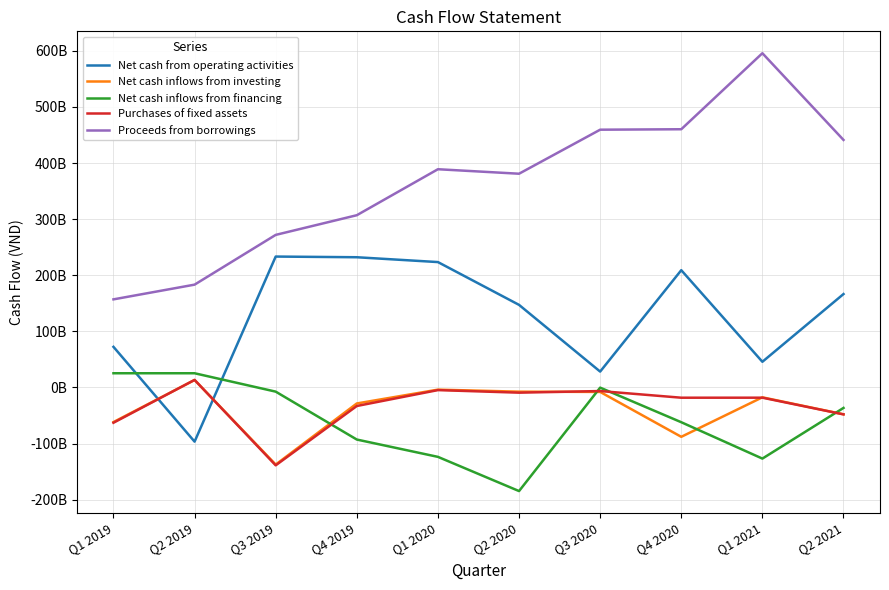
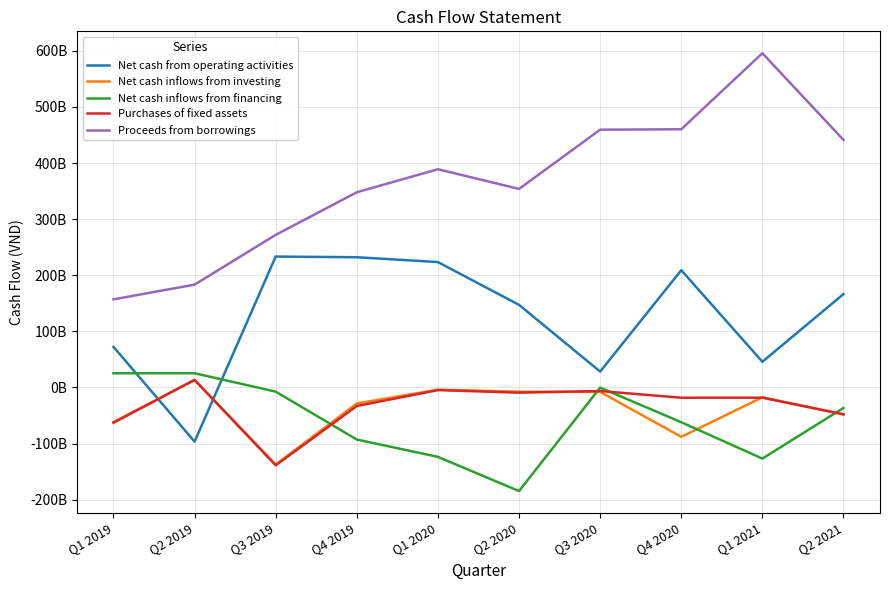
  {
    "Net cash from operating activities": {
      "Q1 2019": 70000000000,
      "Q2 2019": -100000000000,
      "Q3 2019": 230000000000,
      "Q4 2019": 230000000000,
      "Q1 2020": 220000000000,
      "Q2 2020": 150000000000,
      "Q3 2020": 30000000000,
      "Q4 2020": 210000000000,
      "Q1 2021": 50000000000,
      "Q2 2021": 170000000000
    },
    "Net cash inflows from investing": {
      "Q4 2020": -90000000000
    },
    "Net cash inflows from financing": {
      "Q1 2019": 30000000000,
      "Q2 2019": 30000000000,
      "Q3 2019": -10000000000,
      "Q4 2019": -90000000000,
      "Q1 2020": -120000000000,
      "Q2 2020": -180000000000,
      "Q3 2020": 0,
      "Q4 2020": -60000000000,
      "Q1 2021": -130000000000,
      "Q2 2021": -40000000000
    },
    "Purchases of fixed assets": {
      "Q4 2020": -20000000000
    },
    "Proceeds from borrowings": {
      "Q1 2019": 160000000000,
      "Q2 2019": 180000000000,
      "Q3 2019": 270000000000,
-     "Q4 2019": 310000000000,
+     "Q4 2019": 350000000000,
      "Q1 2020": 390000000000,
-     "Q2 2020": 380000000000,
+     "Q2 2020": 350000000000,
      "Q3 2020": 460000000000,
      "Q4 2020": 460000000000,
      "Q1 2021": 600000000000,
      "Q2 2021": 440000000000
    }
  }
